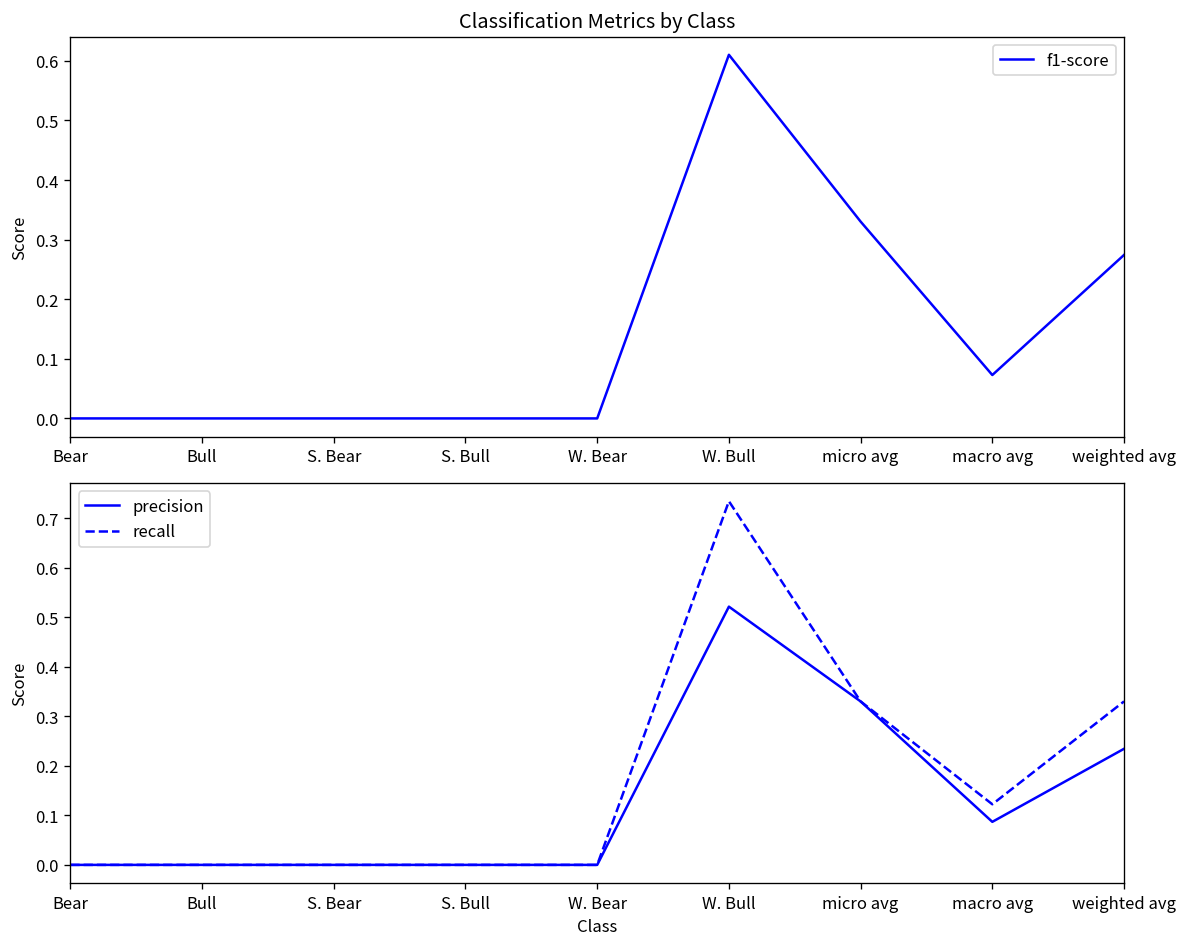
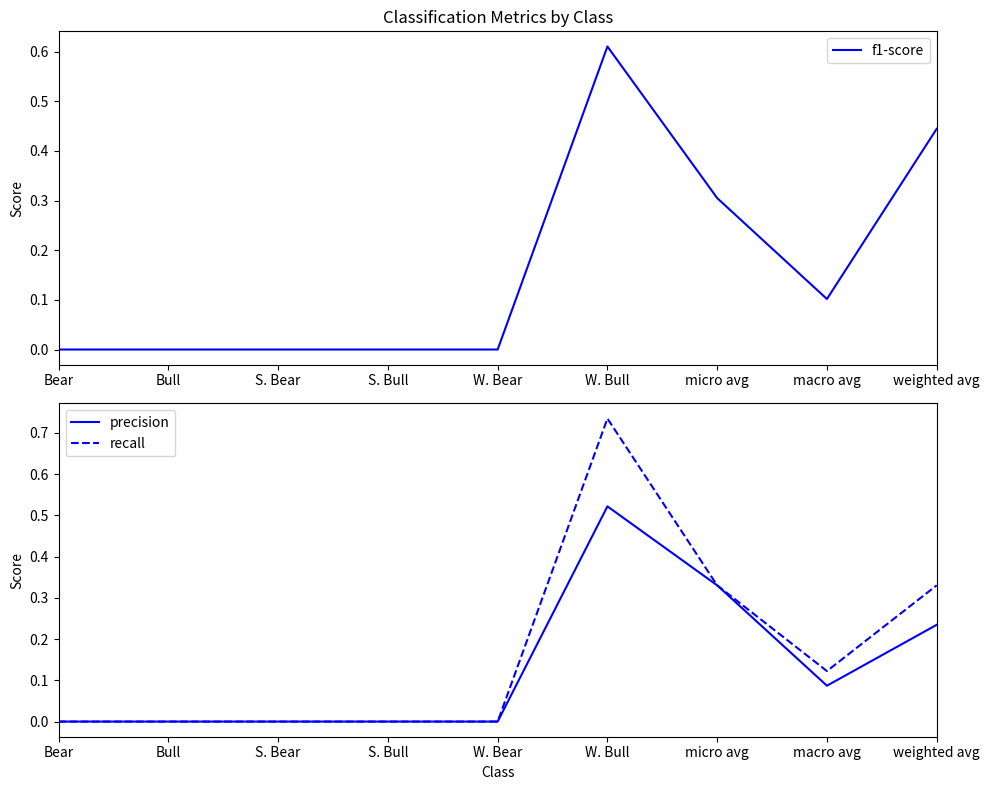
  {
    "Classification Metrics by Class": {
      "Bear": 0.00,
      "Bull": 0.00,
      "S. Bear": 0.00,
      "S. Bull": 0.00,
      "W. Bear": 0.00,
      "W. Bull": 0.61,
-     "micro avg": 0.33,
-     "macro avg": 0.07,
-     "weighted avg": 0.27
+     "micro avg": 0.30,
+     "macro avg": 0.10,
+     "weighted avg": 0.44
    }
  }
